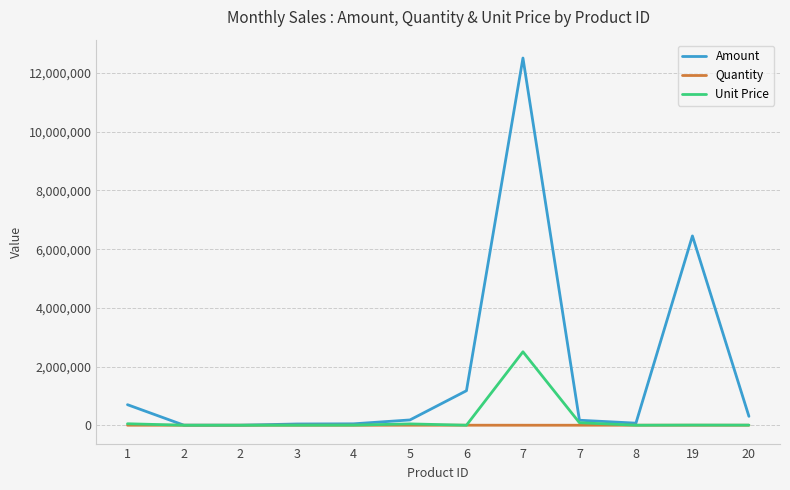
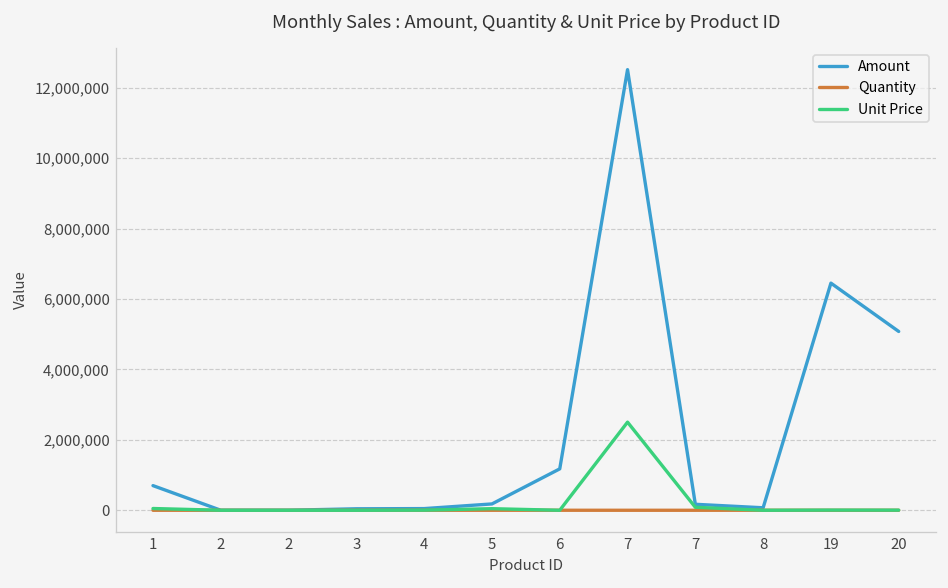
  {
    "Amount": {
      "1": "700,000",
      "5": "200,000",
      "6": "1,200,000",
      "19": "6,500,000",
-     "20": "300,000"
+     "20": "5,100,000"
    }
  }
